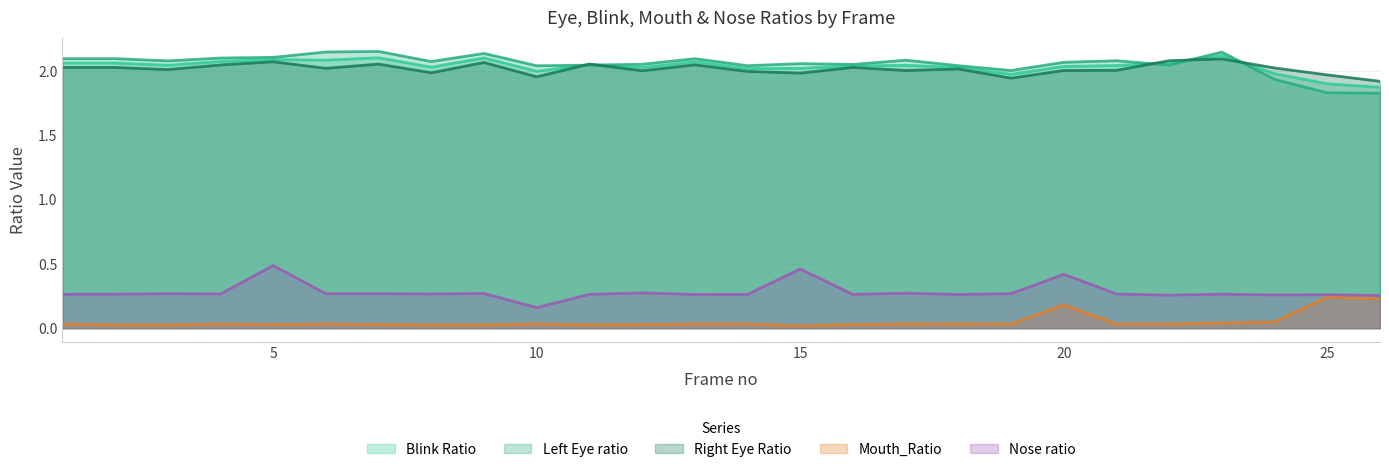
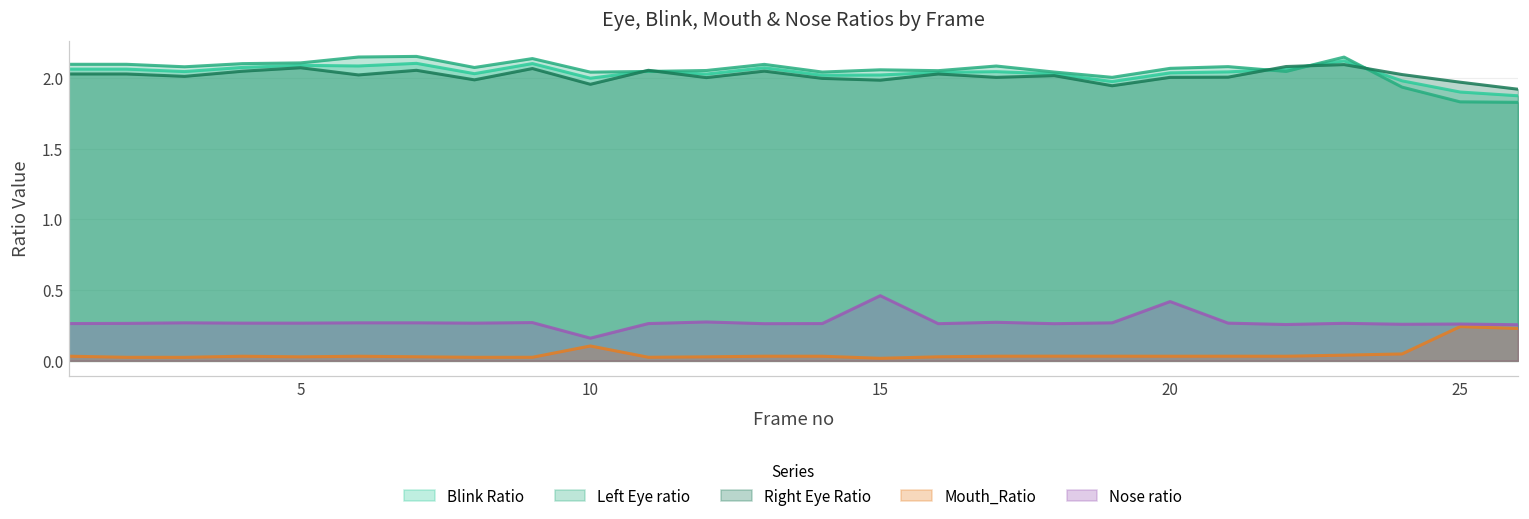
  {
    "Mouth_Ratio": {
      "5": 0.03,
-     "10": 0.03,
+     "10": 0.10,
      "15": 0.02,
-     "20": 0.18
+     "20": 0.03
    },
    "Nose ratio": {
-     "5": 0.49,
+     "5": 0.27,
      "10": 0.16,
      "15": 0.46,
      "20": 0.42
    }
  }
